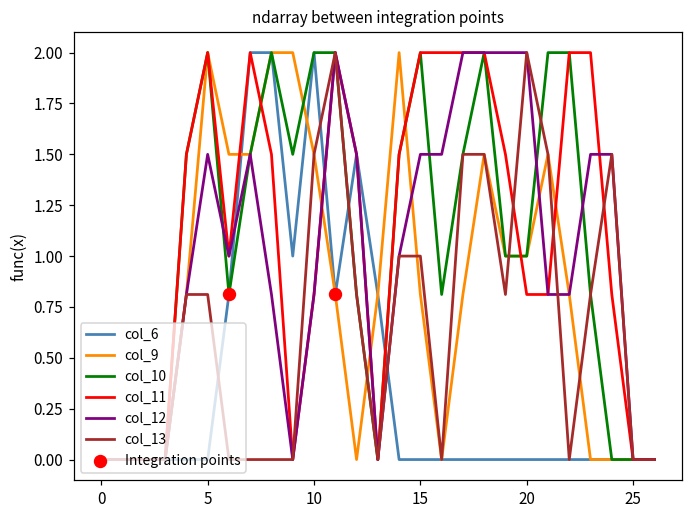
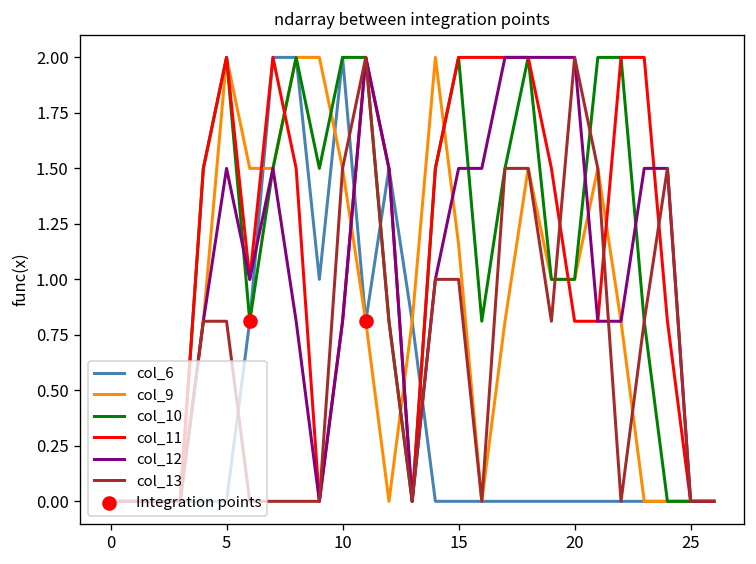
  {
    "col_6": {
      "15": 0.00,
      "20": 0.00
    },
    "col_9": {
-     "15": 0.81
+     "15": 1.16
    },
    "col_12": {
      "5": 1.50,
      "15": 1.50
    },
    "col_13": {
      "5": 0.81,
      "15": 1.00
    }
  }
